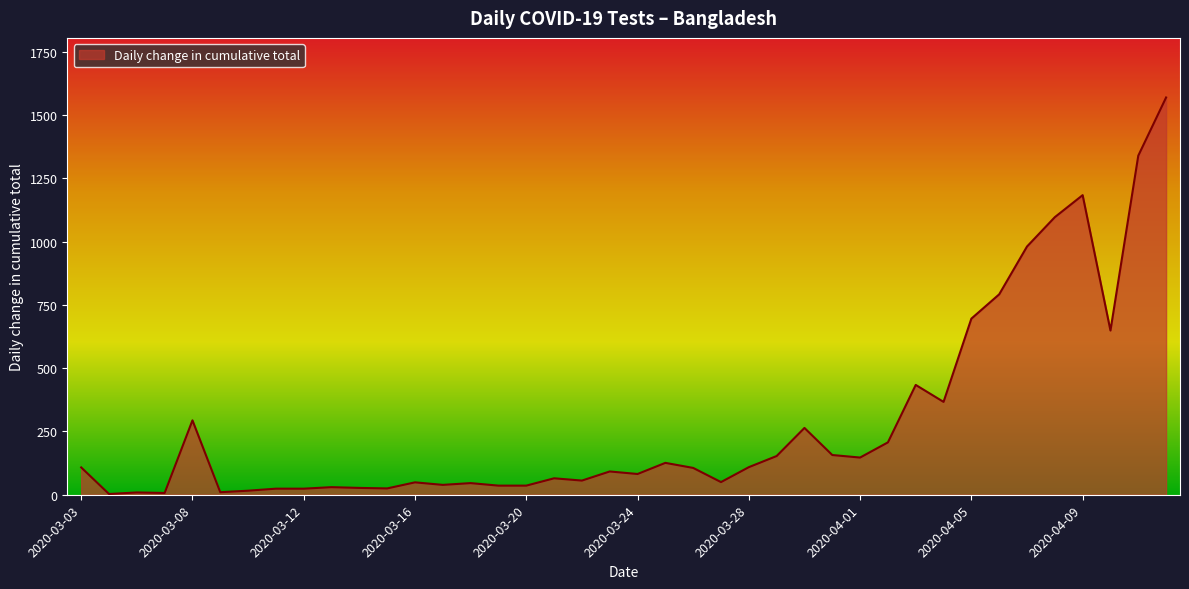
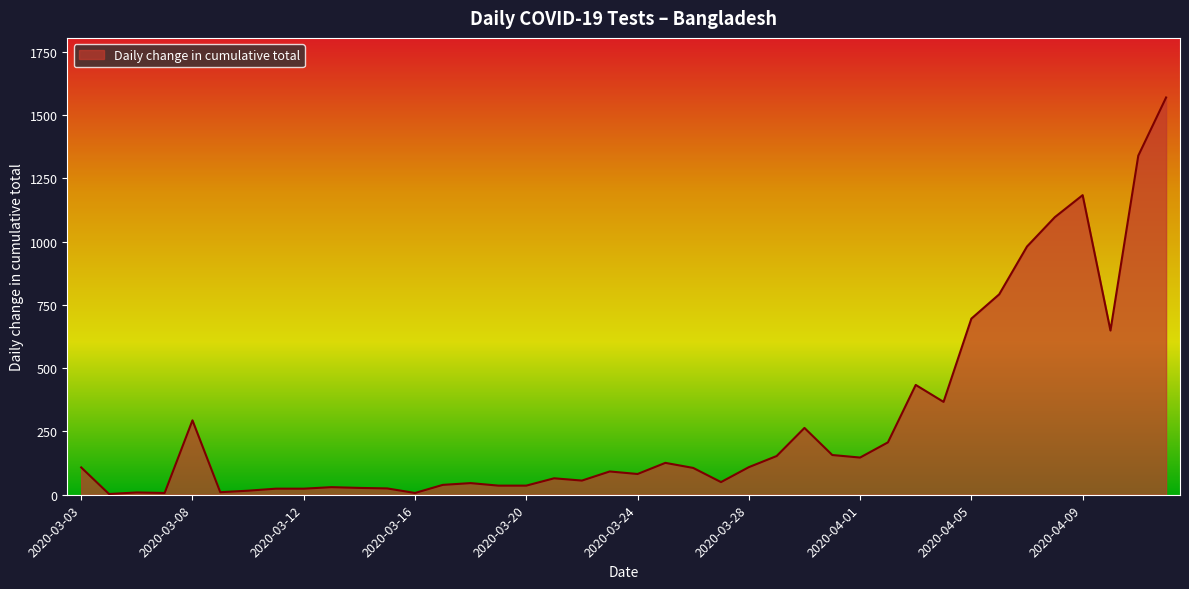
  {
    "2020-03-03": 110,
    "2020-03-08": 290,
    "2020-03-12": 20,
-   "2020-03-16": 50,
+   "2020-03-16": 10,
    "2020-03-20": 40,
    "2020-03-24": 80,
    "2020-03-28": 110,
    "2020-04-01": 150,
    "2020-04-05": 700,
    "2020-04-09": 1180
  }
